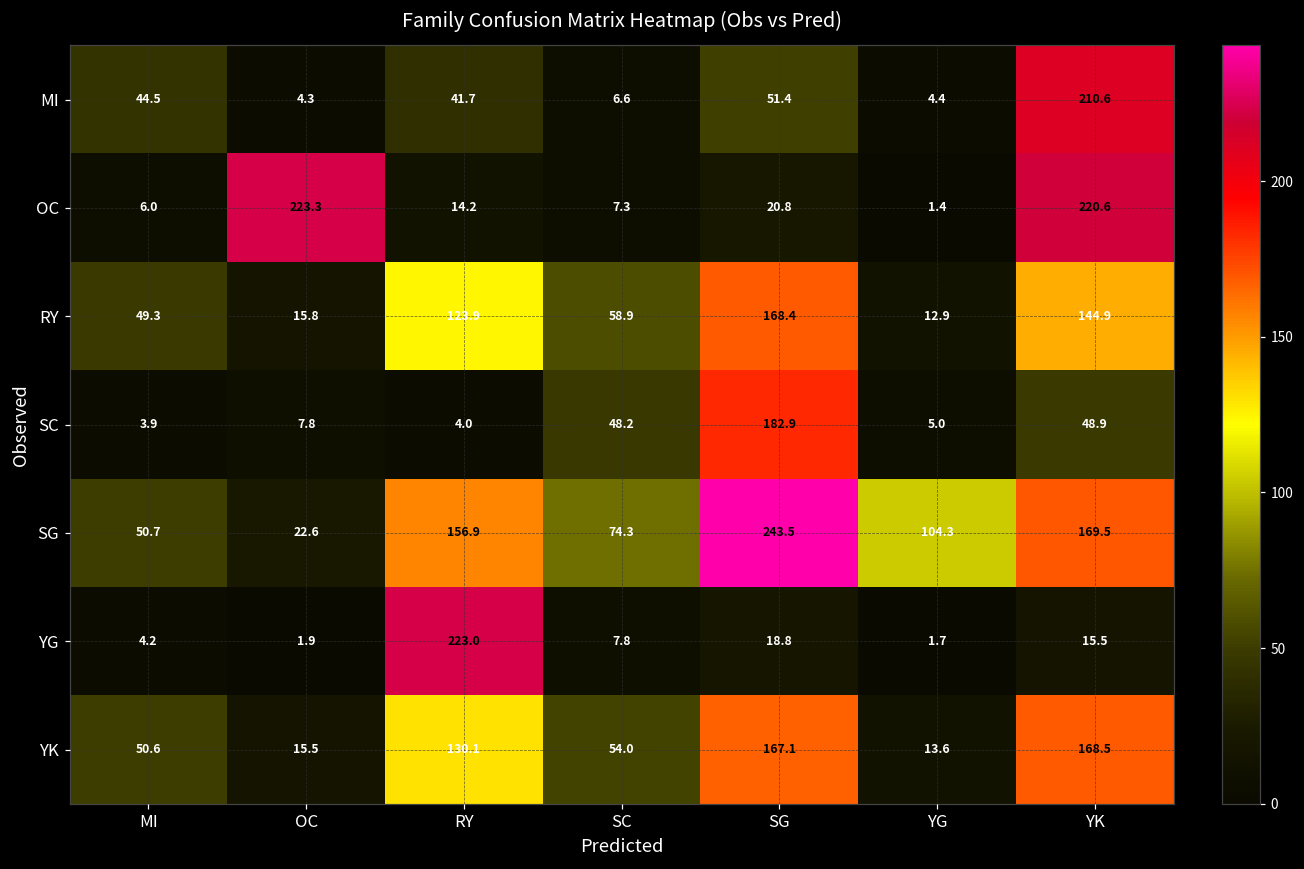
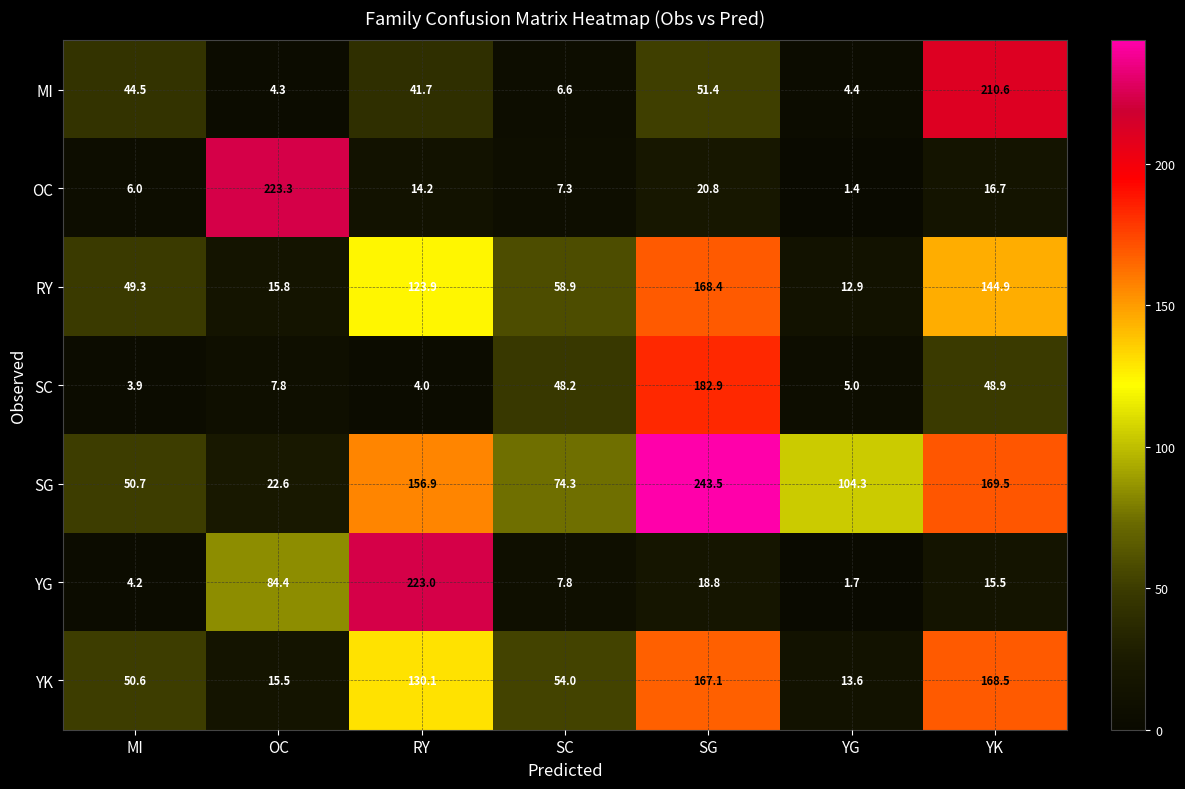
  {
    "MI": {
      "MI": 44.5,
      "OC": 4.3,
      "RY": 41.7,
      "SC": 6.6,
      "SG": 51.4,
      "YG": 4.4,
      "YK": 210.6
    },
    "OC": {
      "MI": 6.0,
      "OC": 223.3,
      "RY": 14.2,
      "SC": 7.3,
      "SG": 20.8,
      "YG": 1.4,
-     "YK": 220.6
+     "YK": 16.7
    },
    "RY": {
      "MI": 49.3,
      "OC": 15.8,
      "RY": 123.9,
      "SC": 58.9,
      "SG": 168.4,
      "YG": 12.9,
      "YK": 144.9
    },
    "SC": {
      "MI": 3.9,
      "OC": 7.8,
      "RY": 4.0,
      "SC": 48.2,
      "SG": 182.9,
      "YG": 5.0,
      "YK": 48.9
    },
    "SG": {
      "MI": 50.7,
      "OC": 22.6,
      "RY": 156.9,
      "SC": 74.3,
      "SG": 243.5,
      "YG": 104.3,
      "YK": 169.5
    },
    "YG": {
      "MI": 4.2,
-     "OC": 1.9,
+     "OC": 84.4,
      "RY": 223.0,
      "SC": 7.8,
      "SG": 18.8,
      "YG": 1.7,
      "YK": 15.5
    },
    "YK": {
      "MI": 50.6,
      "OC": 15.5,
      "RY": 130.1,
      "SC": 54.0,
      "SG": 167.1,
      "YG": 13.6,
      "YK": 168.5
    }
  }
